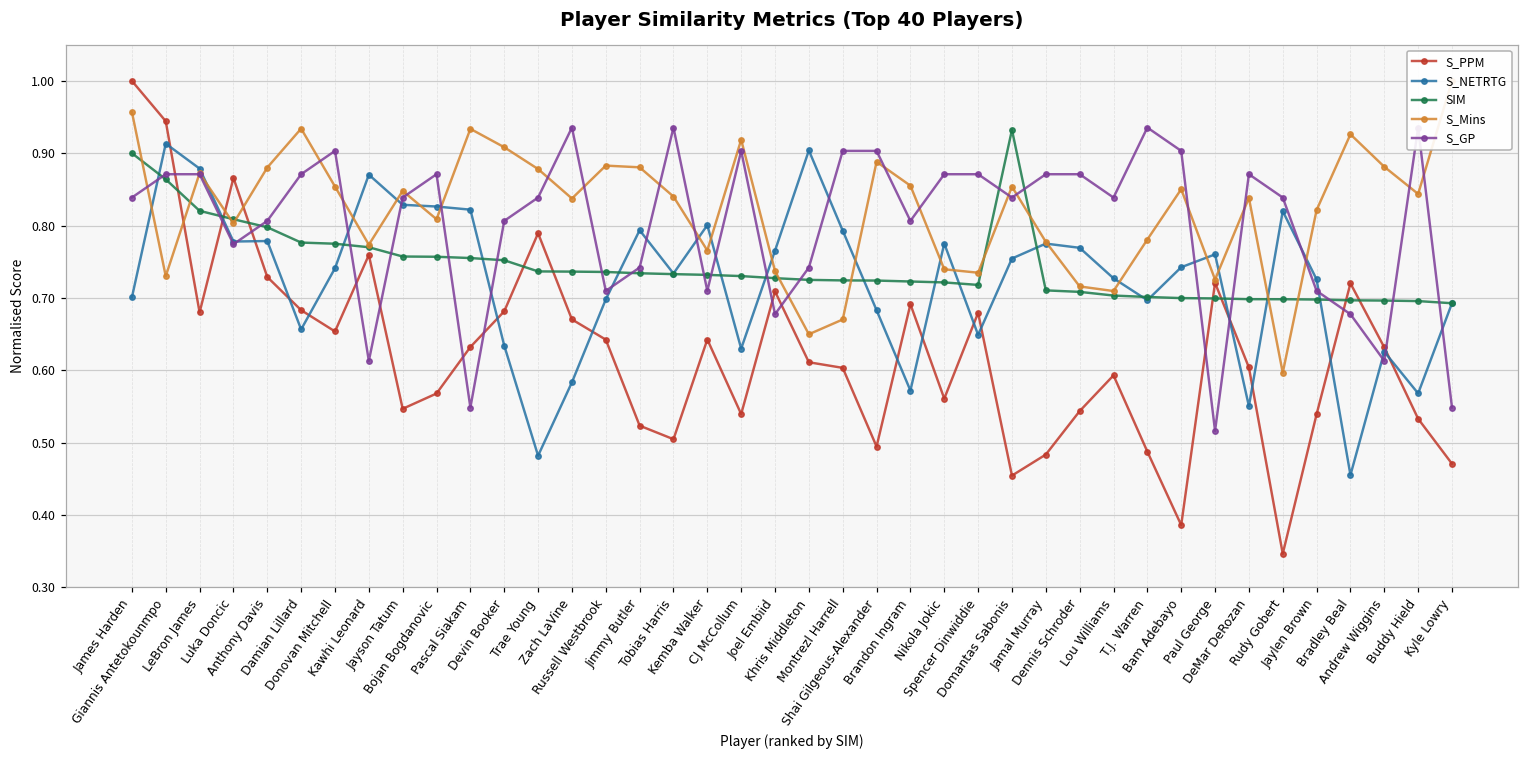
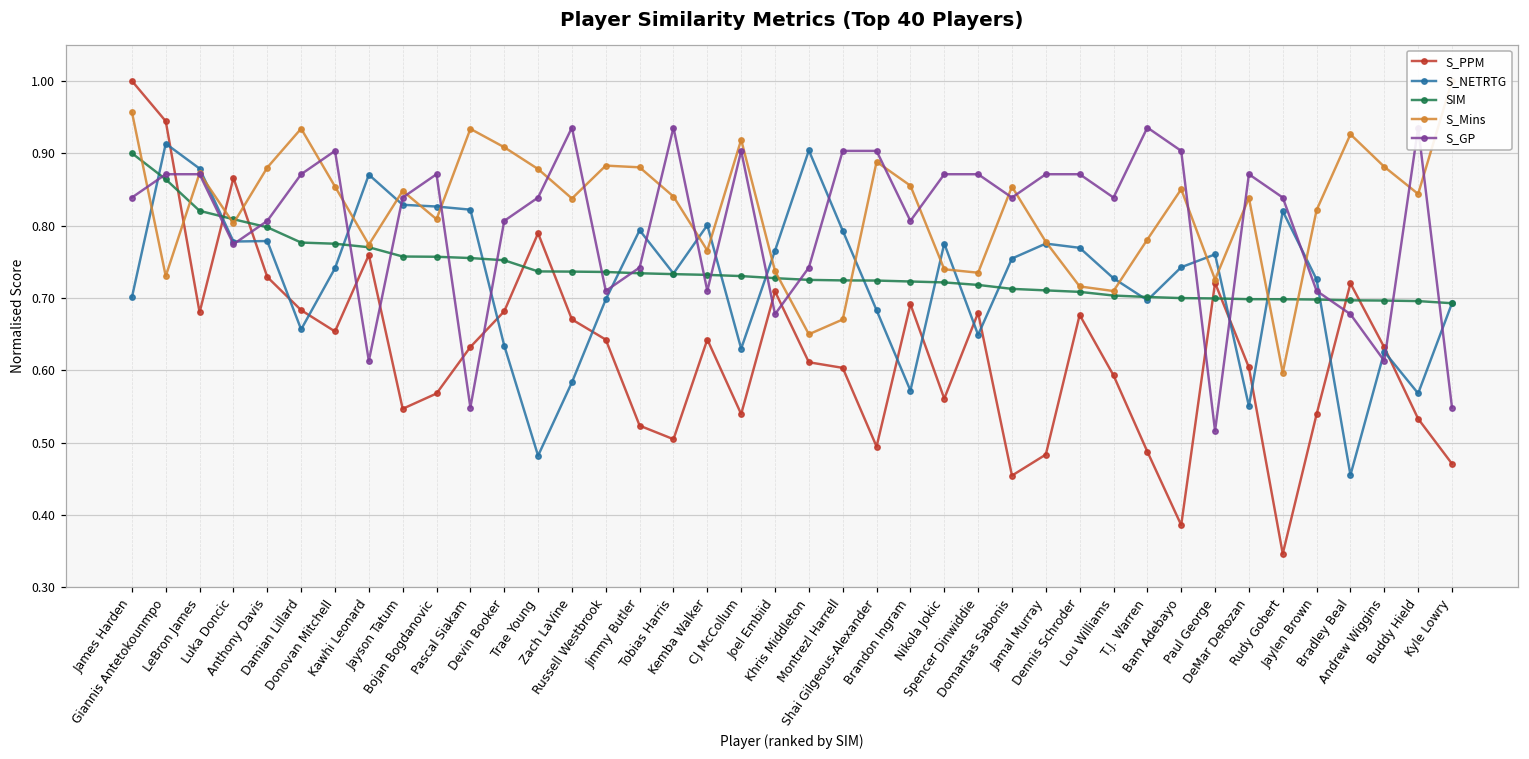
  {
    "S_PPM": {
      "James Harden": 1.00,
      "Giannis Antetokounmpo": 0.94,
      "LeBron James": 0.68,
      "Luka Doncic": 0.87,
      "Anthony Davis": 0.73,
      "Damian Lillard": 0.68,
      "Donovan Mitchell": 0.65,
      "Kawhi Leonard": 0.76,
      "Jayson Tatum": 0.55,
      "Bojan Bogdanovic": 0.57,
      "Pascal Siakam": 0.63,
      "Devin Booker": 0.68,
      "Trae Young": 0.79,
      "Zach LaVine": 0.67,
      "Russell Westbrook": 0.64,
      "Jimmy Butler": 0.52,
      "Tobias Harris": 0.50,
      "Kemba Walker": 0.64,
      "CJ McCollum": 0.54,
      "Joel Embiid": 0.71,
      "Khris Middleton": 0.61,
      "Montrezl Harrell": 0.60,
      "Shai Gilgeous-Alexander": 0.49,
      "Brandon Ingram": 0.69,
      "Nikola Jokic": 0.56,
      "Spencer Dinwiddie": 0.68,
      "Domantas Sabonis": 0.45,
      "Jamal Murray": 0.48,
-     "Dennis Schroder": 0.54,
+     "Dennis Schroder": 0.68,
      "Lou Williams": 0.59,
      "T.J. Warren": 0.49,
      "Bam Adebayo": 0.39,
      "Paul George": 0.72,
      "DeMar DeRozan": 0.60,
      "Rudy Gobert": 0.35,
      "Jaylen Brown": 0.54,
      "Bradley Beal": 0.72,
      "Andrew Wiggins": 0.63,
      "Buddy Hield": 0.53,
      "Kyle Lowry": 0.47
    },
    "S_NETRTG": {
      "James Harden": 0.70,
      "Giannis Antetokounmpo": 0.91,
      "LeBron James": 0.88,
      "Anthony Davis": 0.78,
      "Damian Lillard": 0.66,
      "Donovan Mitchell": 0.74,
      "Kawhi Leonard": 0.87,
      "Jayson Tatum": 0.83,
      "Bojan Bogdanovic": 0.83,
      "Pascal Siakam": 0.82,
      "Devin Booker": 0.63,
      "Trae Young": 0.48,
      "Zach LaVine": 0.58,
      "Russell Westbrook": 0.70,
      "Jimmy Butler": 0.79,
      "Kemba Walker": 0.80,
      "CJ McCollum": 0.63,
      "Joel Embiid": 0.77,
      "Khris Middleton": 0.90,
      "Montrezl Harrell": 0.79,
      "Shai Gilgeous-Alexander": 0.68,
      "Brandon Ingram": 0.57,
      "Nikola Jokic": 0.78,
      "Spencer Dinwiddie": 0.65,
      "Domantas Sabonis": 0.75,
      "Dennis Schroder": 0.77,
      "Lou Williams": 0.73,
      "T.J. Warren": 0.70,
      "Bam Adebayo": 0.74,
      "Paul George": 0.76,
      "DeMar DeRozan": 0.55,
      "Rudy Gobert": 0.82,
      "Jaylen Brown": 0.73,
      "Bradley Beal": 0.46,
      "Andrew Wiggins": 0.63,
      "Buddy Hield": 0.57
    },
    "SIM": {
      "James Harden": 0.90,
      "Giannis Antetokounmpo": 0.86,
      "LeBron James": 0.82,
      "Luka Doncic": 0.81,
      "Anthony Davis": 0.80,
      "Damian Lillard": 0.78,
      "Donovan Mitchell": 0.77,
      "Jayson Tatum": 0.76,
      "Bojan Bogdanovic": 0.76,
      "Pascal Siakam": 0.76,
      "Devin Booker": 0.75,
      "Trae Young": 0.74,
      "Zach LaVine": 0.74,
      "Russell Westbrook": 0.74,
      "Jimmy Butler": 0.73,
      "Kemba Walker": 0.73,
      "CJ McCollum": 0.73,
      "Joel Embiid": 0.73,
      "Khris Middleton": 0.72,
      "Montrezl Harrell": 0.72,
      "Shai Gilgeous-Alexander": 0.72,
      "Brandon Ingram": 0.72,
      "Nikola Jokic": 0.72,
      "Spencer Dinwiddie": 0.72,
-     "Domantas Sabonis": 0.93,
+     "Domantas Sabonis": 0.71,
      "Jamal Murray": 0.71,
      "Dennis Schroder": 0.71,
      "Lou Williams": 0.70,
      "T.J. Warren": 0.70,
      "Bam Adebayo": 0.70,
      "Paul George": 0.70,
      "DeMar DeRozan": 0.70,
      "Rudy Gobert": 0.70,
      "Jaylen Brown": 0.70,
      "Bradley Beal": 0.70,
      "Andrew Wiggins": 0.70,
      "Buddy Hield": 0.70
    },
    "S_Mins": {
      "James Harden": 0.96,
      "Giannis Antetokounmpo": 0.73,
      "Luka Doncic": 0.80,
      "Anthony Davis": 0.88,
      "Damian Lillard": 0.93,
      "Donovan Mitchell": 0.85,
      "Jayson Tatum": 0.85,
      "Bojan Bogdanovic": 0.81,
      "Pascal Siakam": 0.93,
      "Devin Booker": 0.91,
      "Trae Young": 0.88,
      "Zach LaVine": 0.84,
      "Russell Westbrook": 0.88,
      "Jimmy Butler": 0.88,
      "Tobias Harris": 0.84,
      "Kemba Walker": 0.77,
      "CJ McCollum": 0.92,
      "Joel Embiid": 0.74,
      "Khris Middleton": 0.65,
      "Montrezl Harrell": 0.67,
      "Shai Gilgeous-Alexander": 0.89,
      "Brandon Ingram": 0.86,
      "Nikola Jokic": 0.74,
      "Spencer Dinwiddie": 0.73,
      "Domantas Sabonis": 0.85,
      "Dennis Schroder": 0.72,
      "Lou Williams": 0.71,
      "T.J. Warren": 0.78,
      "Bam Adebayo": 0.85,
      "Paul George": 0.73,
      "DeMar DeRozan": 0.84,
      "Rudy Gobert": 0.60,
      "Jaylen Brown": 0.82,
      "Bradley Beal": 0.93,
      "Andrew Wiggins": 0.88,
      "Buddy Hield": 0.84
    },
    "S_GP": {
      "James Harden": 0.84,
      "Giannis Antetokounmpo": 0.87,
      "Anthony Davis": 0.81,
      "Damian Lillard": 0.87,
      "Donovan Mitchell": 0.90,
      "Kawhi Leonard": 0.61,
      "Jayson Tatum": 0.84,
      "Bojan Bogdanovic": 0.87,
      "Pascal Siakam": 0.55,
      "Devin Booker": 0.81,
      "Trae Young": 0.84,
      "Zach LaVine": 0.94,
      "Russell Westbrook": 0.71,
      "Jimmy Butler": 0.74,
      "Tobias Harris": 0.94,
      "Kemba Walker": 0.71,
      "CJ McCollum": 0.90,
      "Joel Embiid": 0.68,
      "Khris Middleton": 0.74,
      "Montrezl Harrell": 0.90,
      "Shai Gilgeous-Alexander": 0.90,
      "Brandon Ingram": 0.81,
      "Nikola Jokic": 0.87,
      "Spencer Dinwiddie": 0.87,
      "Domantas Sabonis": 0.84,
      "Jamal Murray": 0.87,
      "Dennis Schroder": 0.87,
      "Lou Williams": 0.84,
      "T.J. Warren": 0.94,
      "Bam Adebayo": 0.90,
      "Paul George": 0.52,
      "DeMar DeRozan": 0.87,
      "Rudy Gobert": 0.84,
      "Jaylen Brown": 0.71,
      "Bradley Beal": 0.68,
      "Andrew Wiggins": 0.61,
      "Kyle Lowry": 0.55
    }
  }
